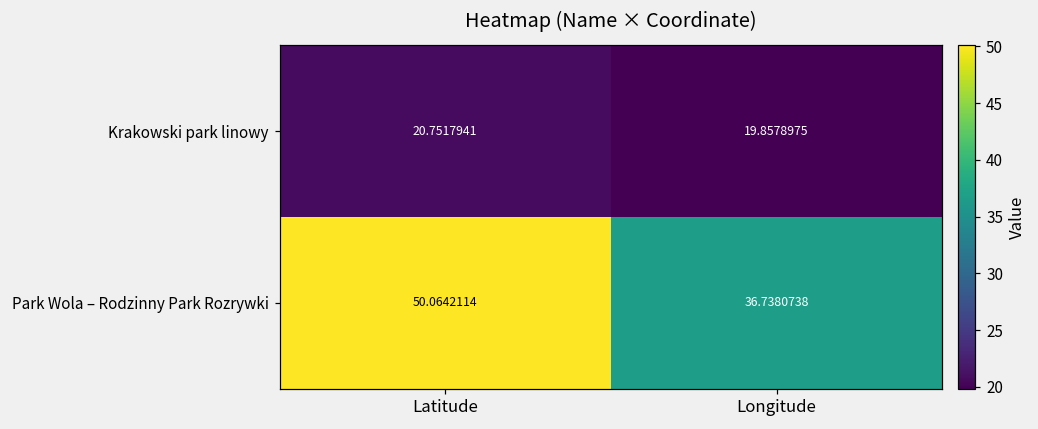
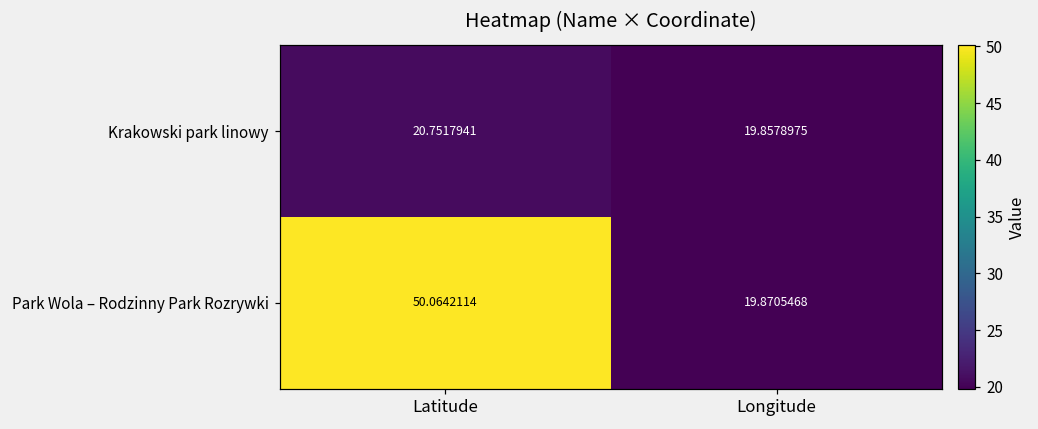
  {
    "Krakowski park linowy": {
      "Latitude": 20.7517941,
      "Longitude": 19.8578975
    },
    "Park Wola – Rodzinny Park Rozrywki": {
      "Latitude": 50.0642114,
-     "Longitude": 36.7380738
+     "Longitude": 19.8705468
    }
  }
